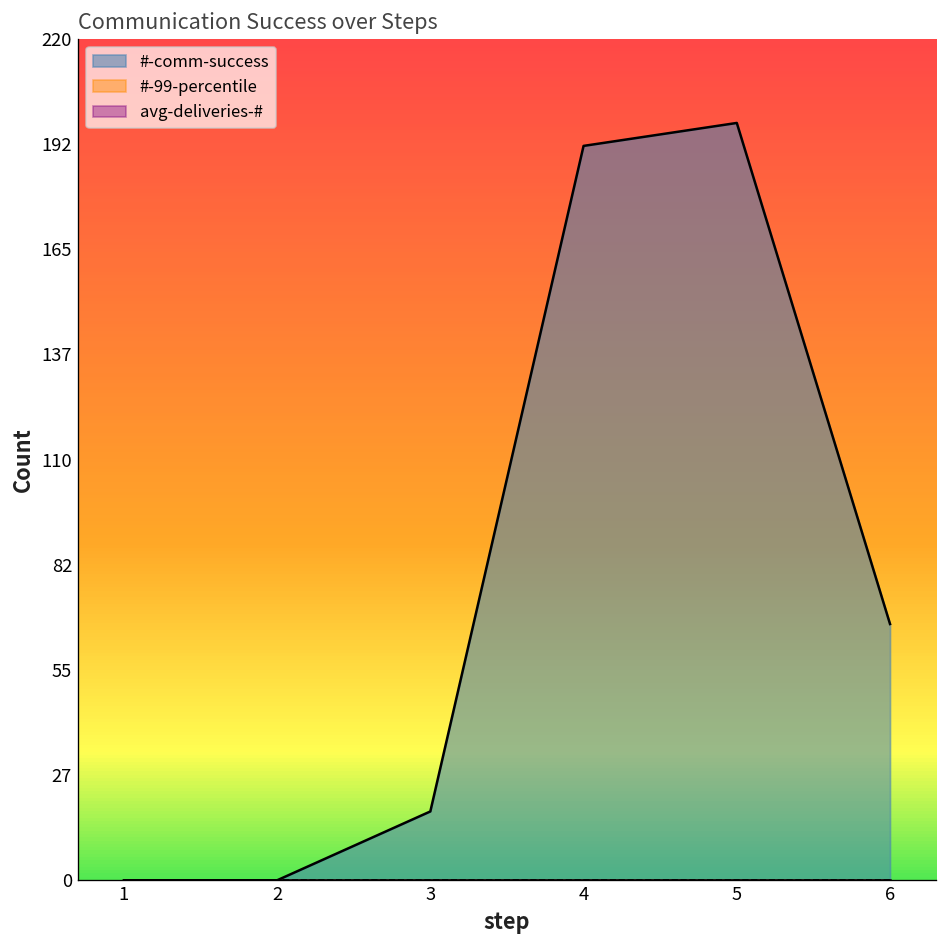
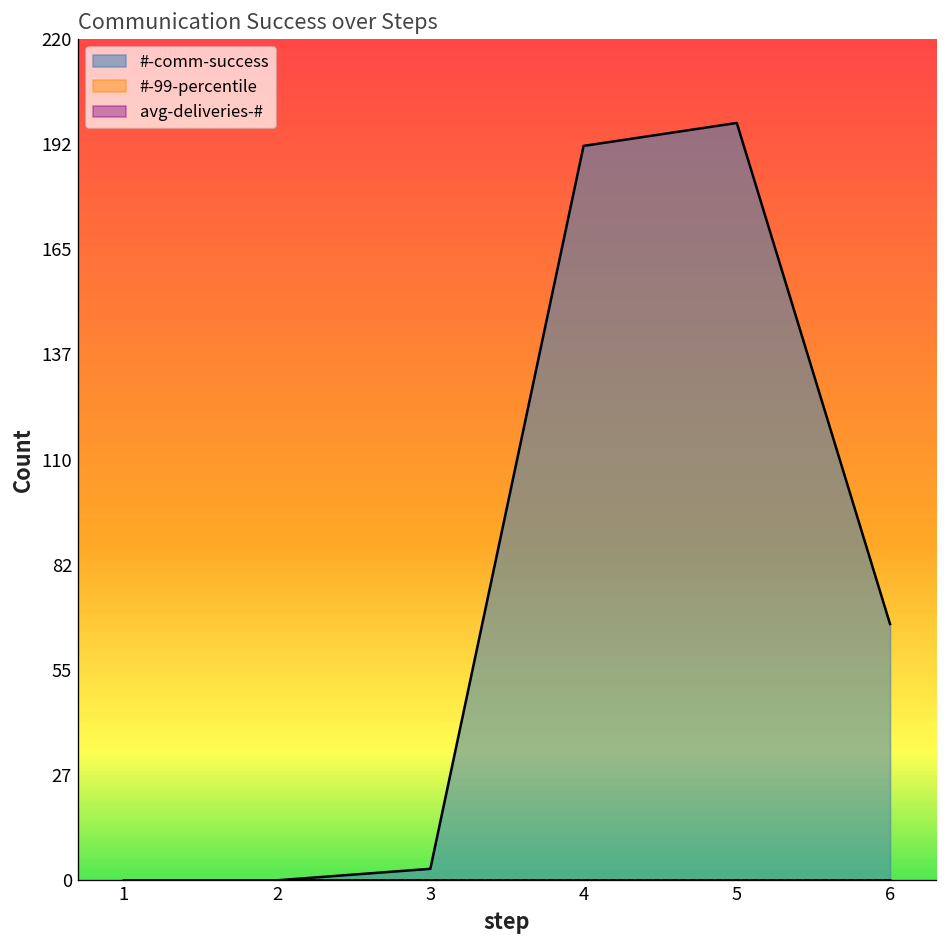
  {
    "#-comm-success": {
-     "3": 18,
+     "3": 3,
      "4": 192,
      "5": 198,
      "6": 67
    },
    "avg-deliveries-#": {
      "3": 0,
      "4": 0,
      "5": 0,
      "6": 0
    }
  }
